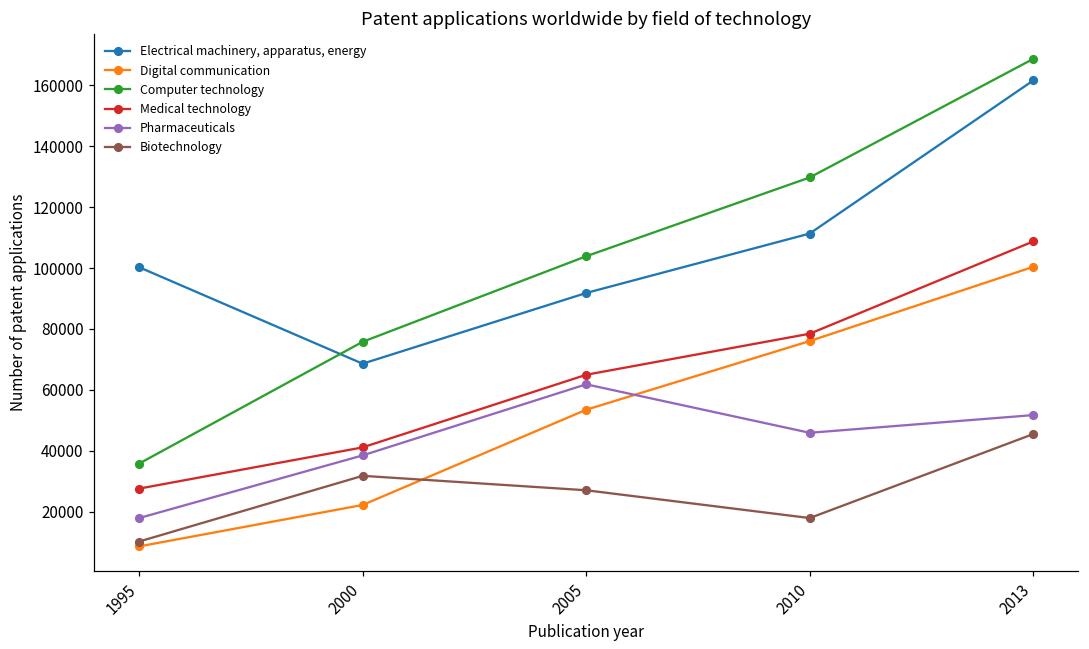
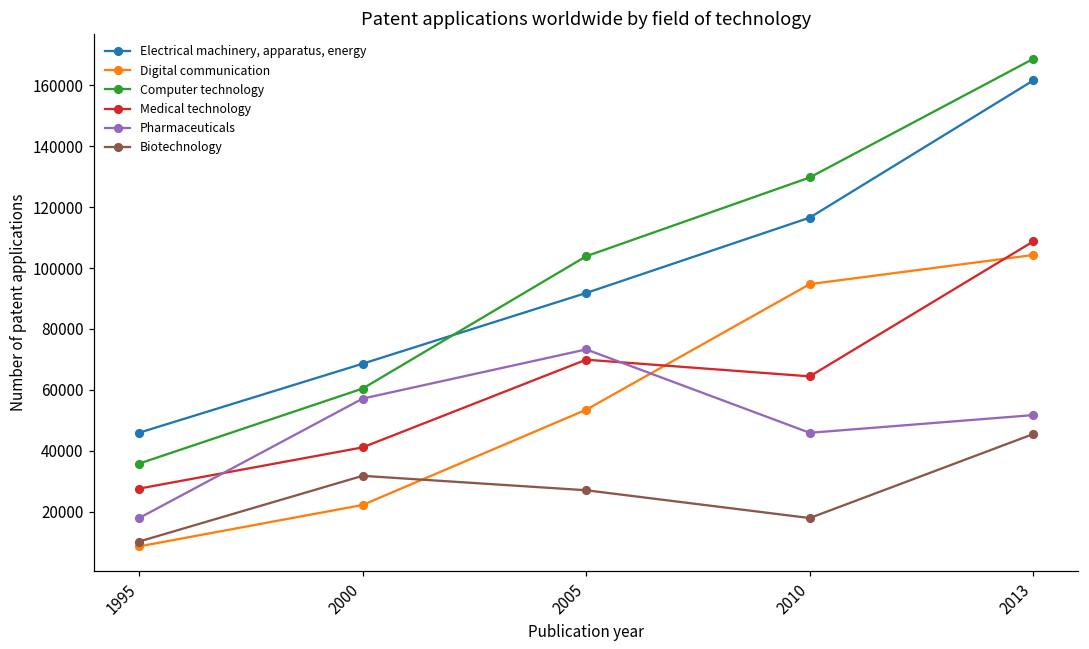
  {
    "Electrical machinery, apparatus, energy": {
-     "1995": 100000,
+     "1995": 46000,
      "2000": 69000,
      "2005": 92000,
-     "2010": 111000,
+     "2010": 117000,
      "2013": 162000
    },
    "Digital communication": {
      "1995": 9000,
      "2000": 22000,
      "2005": 53000,
-     "2010": 76000,
-     "2013": 100000
+     "2010": 95000,
+     "2013": 104000
    },
    "Computer technology": {
      "1995": 36000,
-     "2000": 76000,
+     "2000": 60000,
      "2005": 104000,
      "2010": 130000,
      "2013": 169000
    },
    "Medical technology": {
      "1995": 28000,
      "2000": 41000,
-     "2005": 65000,
-     "2010": 78000,
+     "2005": 70000,
+     "2010": 64000,
      "2013": 109000
    },
    "Pharmaceuticals": {
      "1995": 18000,
-     "2000": 38000,
-     "2005": 62000,
+     "2000": 57000,
+     "2005": 73000,
      "2010": 46000,
      "2013": 52000
    },
    "Biotechnology": {
      "1995": 10000,
      "2000": 32000,
      "2005": 27000,
      "2010": 18000,
      "2013": 45000
    }
  }
